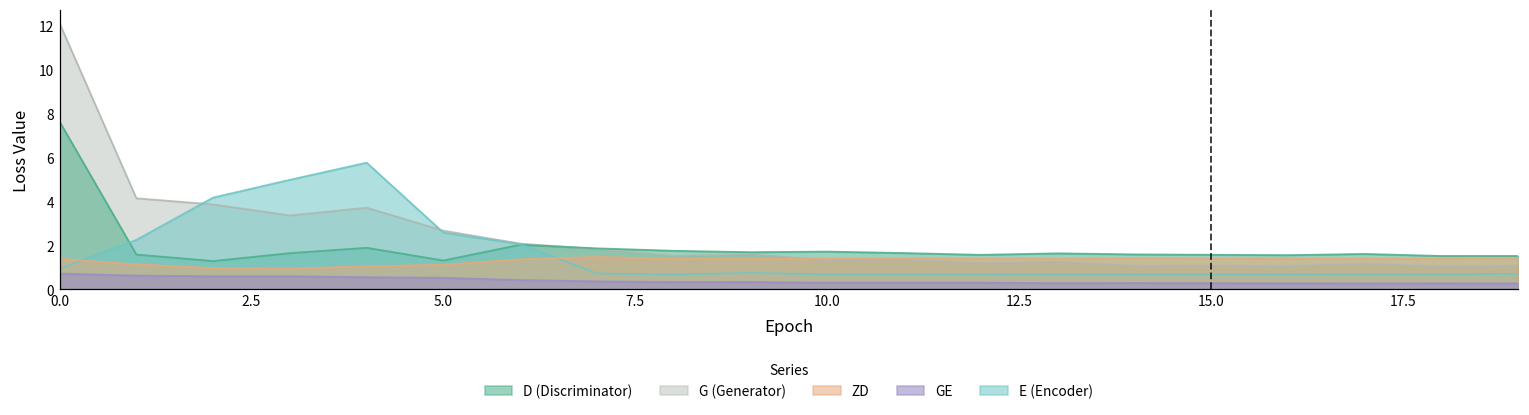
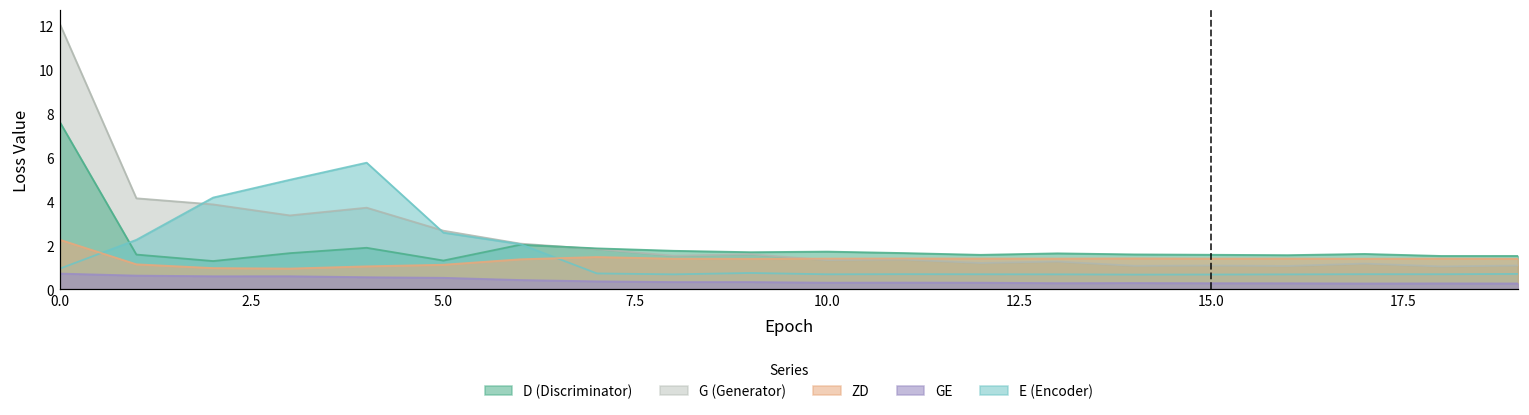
  {
    "ZD": {
-     "0.0": 1.4,
+     "0.0": 2.3,
      "5.0": 1.1,
      "15.0": 1.4
    }
  }
